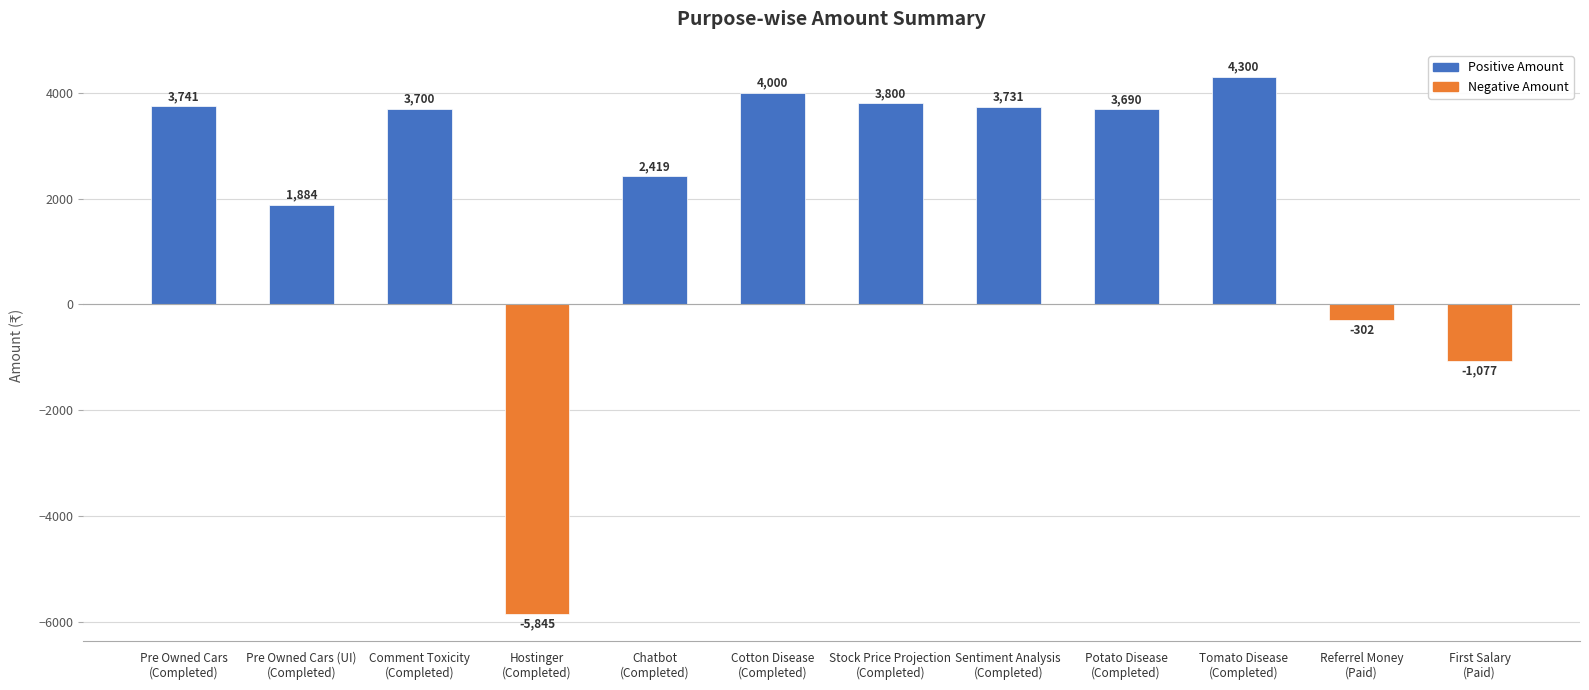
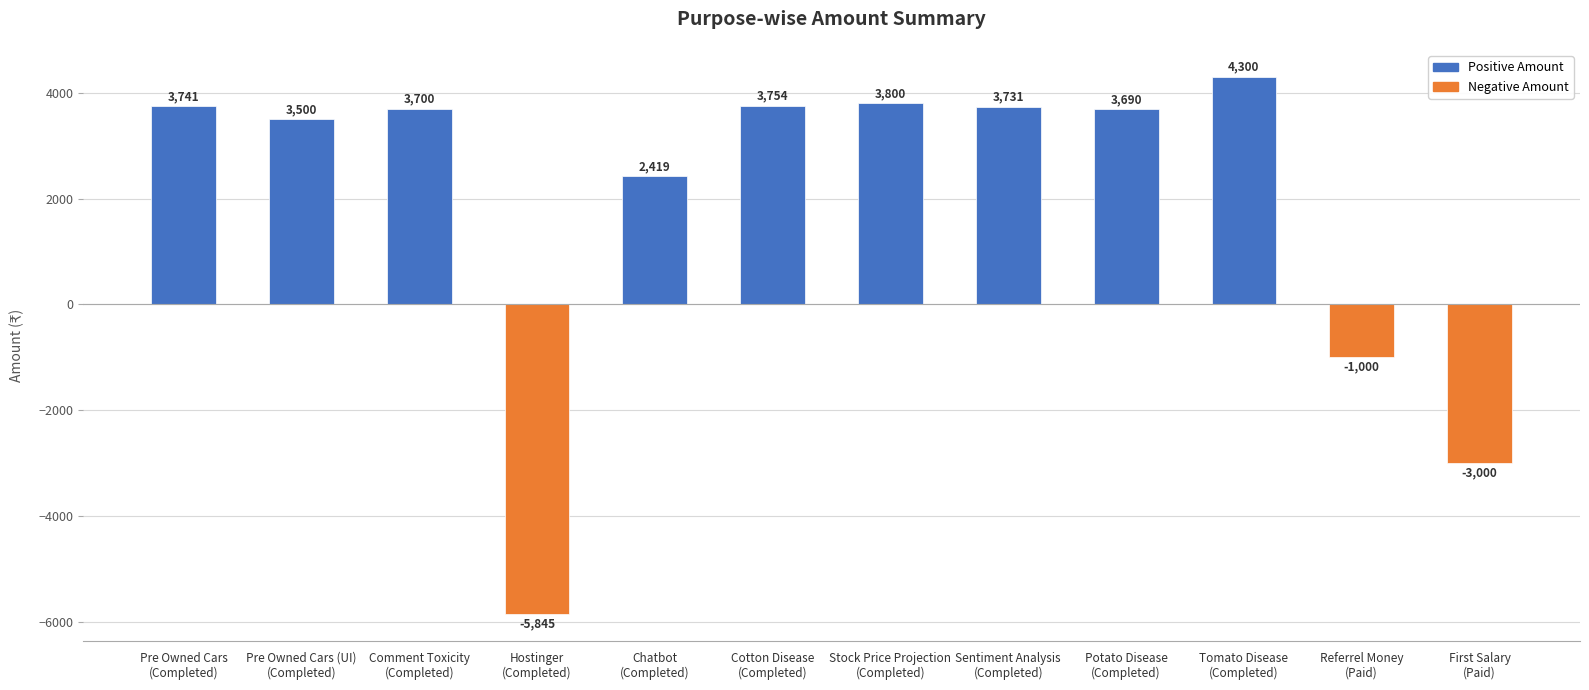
  {
    "Pre Owned Cars (Completed)": "3,741",
-   "Pre Owned Cars (UI) (Completed)": "1,884",
+   "Pre Owned Cars (UI) (Completed)": "3,500",
    "Comment Toxicity (Completed)": "3,700",
    "Hostinger (Completed)": "-5,845",
    "Chatbot (Completed)": "2,419",
-   "Cotton Disease (Completed)": "4,000",
+   "Cotton Disease (Completed)": "3,754",
    "Stock Price Projection (Completed)": "3,800",
    "Sentiment Analysis (Completed)": "3,731",
    "Potato Disease (Completed)": "3,690",
    "Tomato Disease (Completed)": "4,300",
-   "Referrel Money (Paid)": "-302",
-   "First Salary (Paid)": "-1,077"
+   "Referrel Money (Paid)": "-1,000",
+   "First Salary (Paid)": "-3,000"
  }
